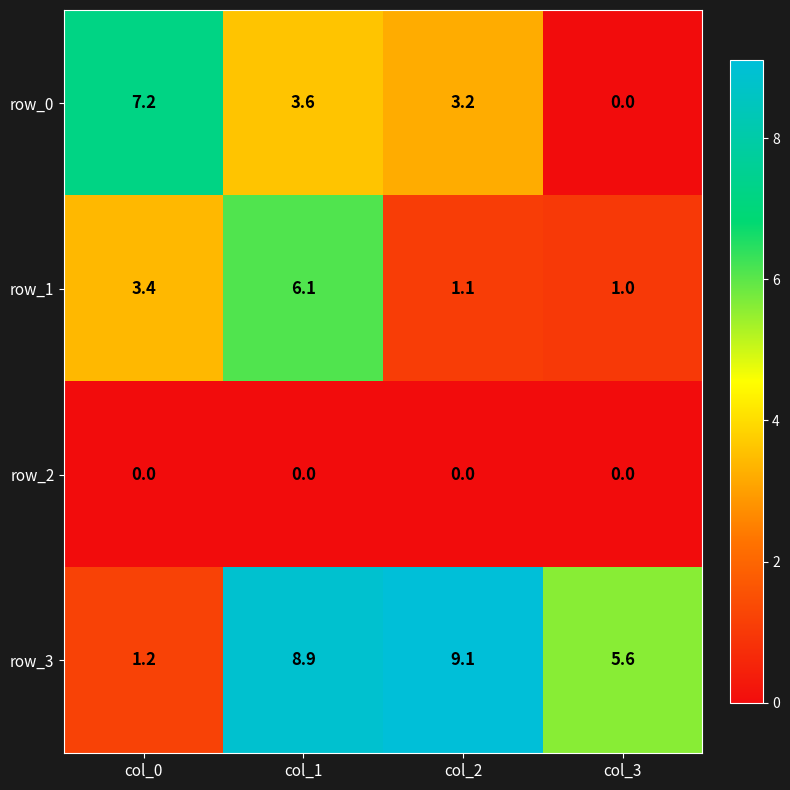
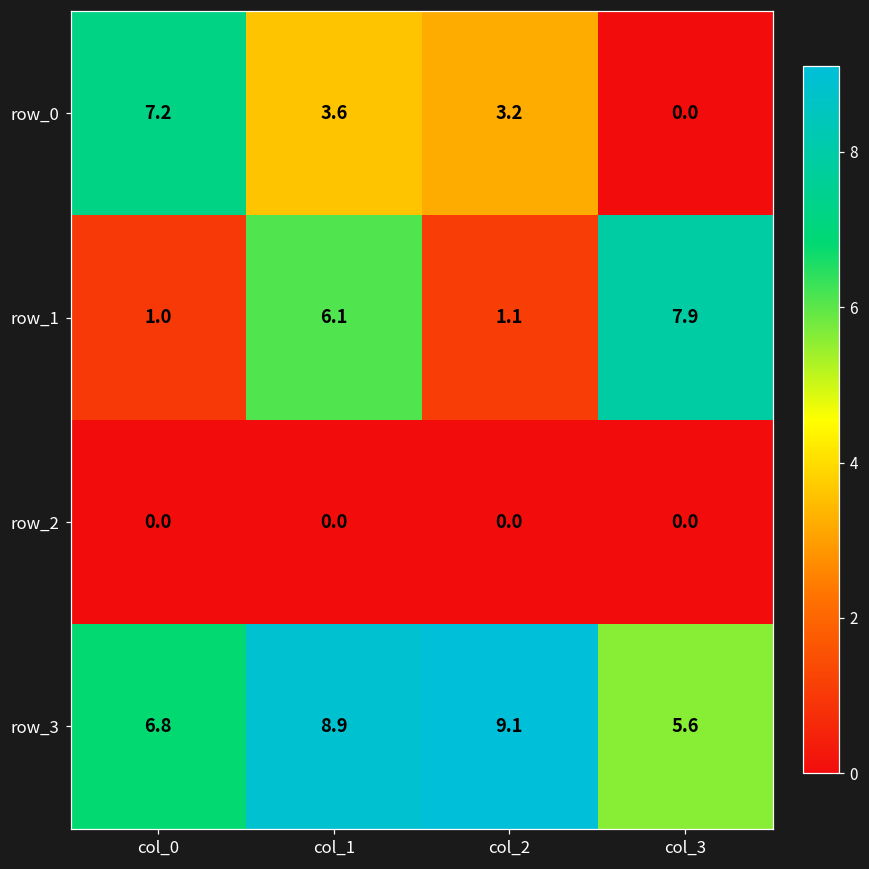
  {
    "row_0": {
      "col_0": 7.2,
      "col_1": 3.6,
      "col_2": 3.2,
      "col_3": 0.0
    },
    "row_1": {
-     "col_0": 3.4,
+     "col_0": 1.0,
      "col_1": 6.1,
      "col_2": 1.1,
-     "col_3": 1.0
+     "col_3": 7.9
    },
    "row_2": {
      "col_0": 0.0,
      "col_1": 0.0,
      "col_2": 0.0,
      "col_3": 0.0
    },
    "row_3": {
-     "col_0": 1.2,
+     "col_0": 6.8,
      "col_1": 8.9,
      "col_2": 9.1,
      "col_3": 5.6
    }
  }
